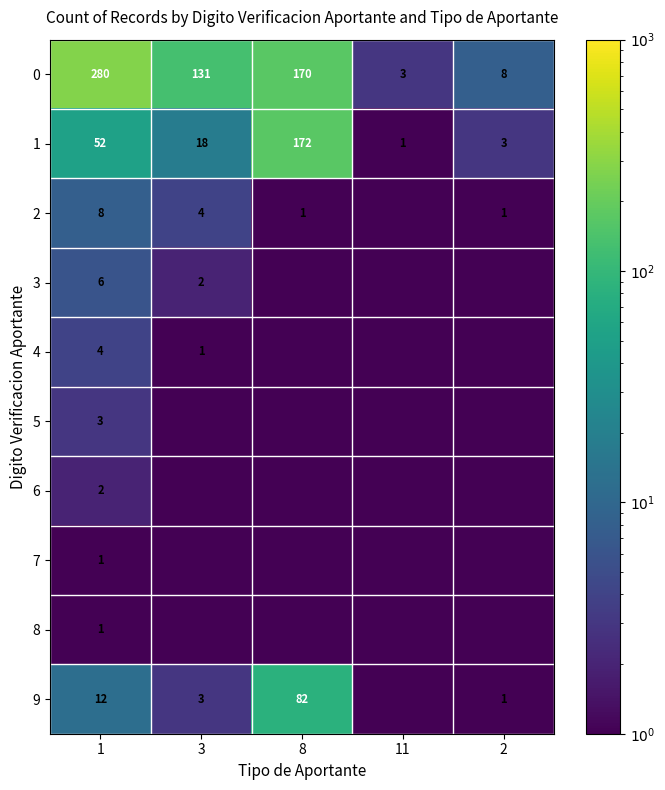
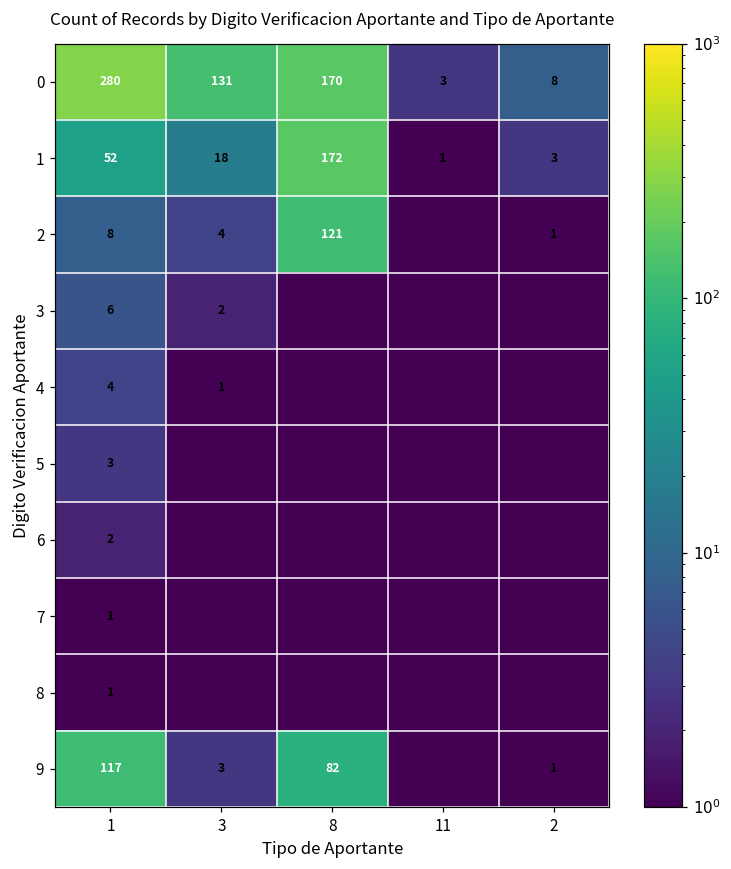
  {
    "0": {
      "1": 280,
      "3": 131,
      "8": 170,
      "11": 3,
      "2": 8
    },
    "1": {
      "1": 52,
      "3": 18,
      "8": 172,
      "11": 1,
      "2": 3
    },
    "2": {
      "1": 8,
      "3": 4,
-     "8": 1,
+     "8": 121,
      "2": 1
    },
    "3": {
      "1": 6,
      "3": 2
    },
    "4": {
      "1": 4,
      "3": 1
    },
    "5": {
      "1": 3
    },
    "6": {
      "1": 2
    },
    "7": {
      "1": 1
    },
    "8": {
      "1": 1
    },
    "9": {
-     "1": 12,
+     "1": 117,
      "3": 3,
      "8": 82,
      "2": 1
    }
  }
